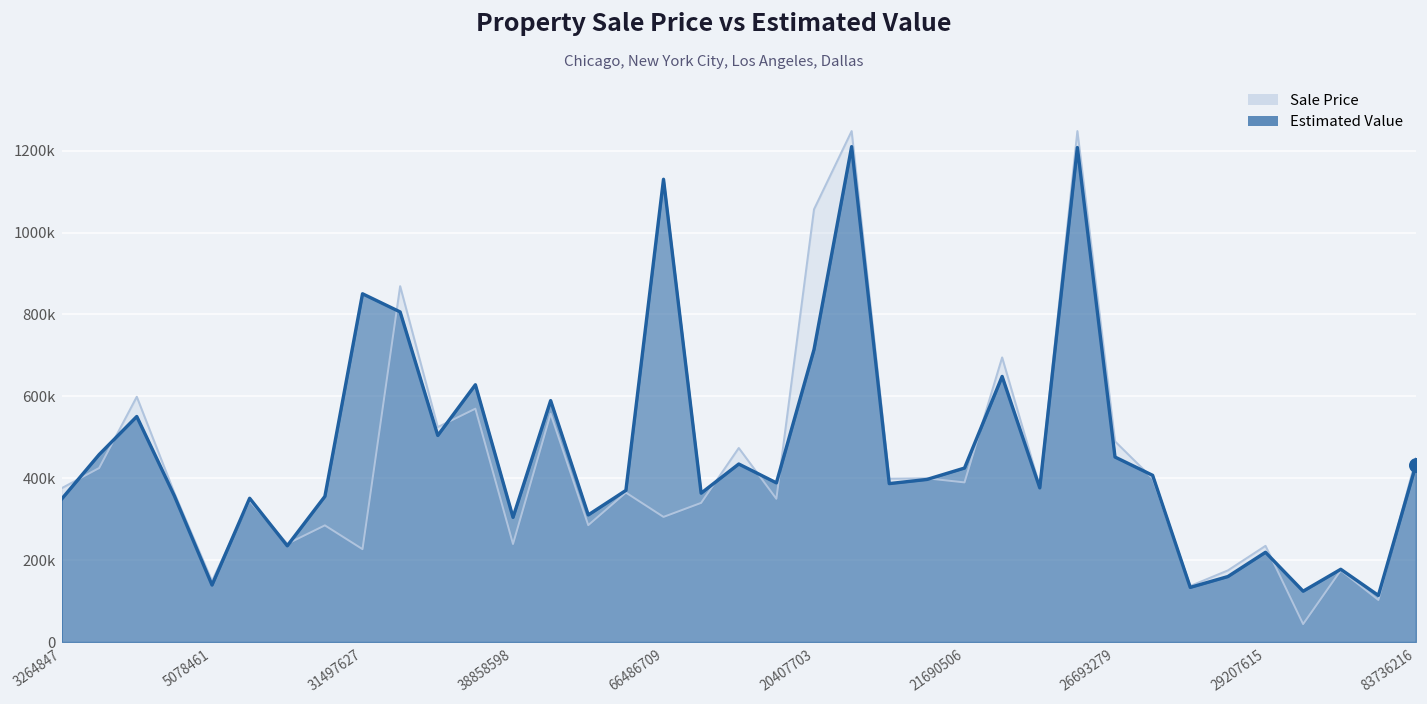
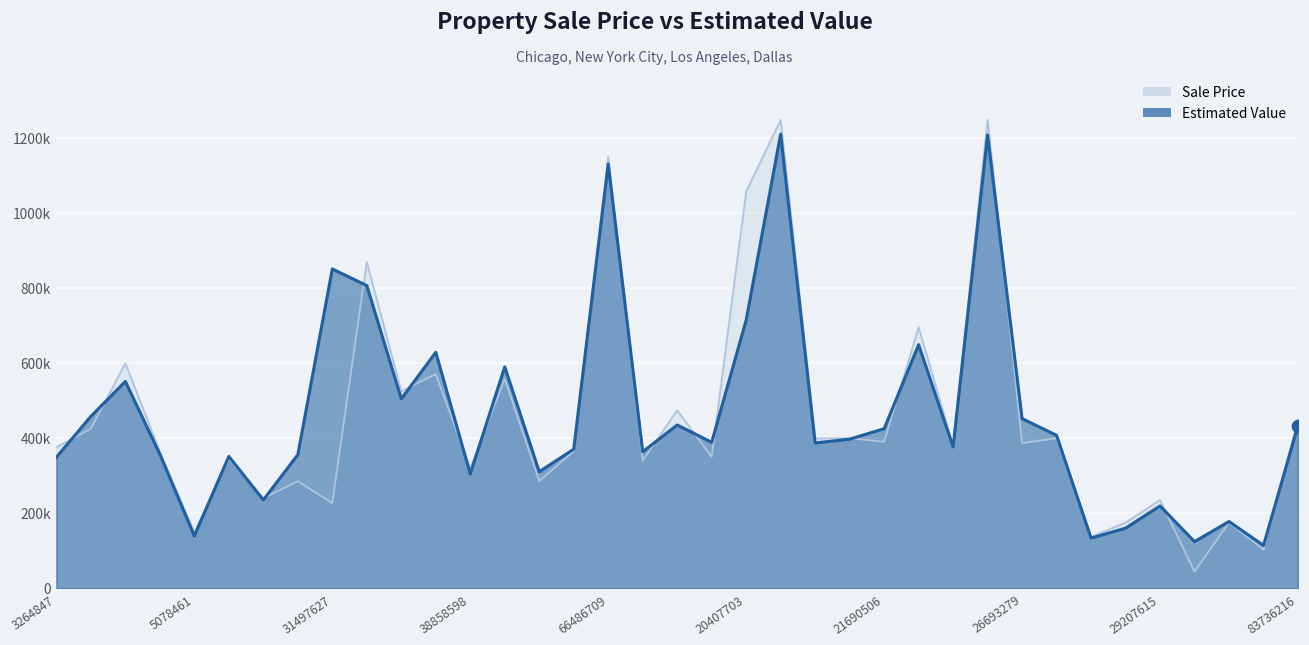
  {
    "Sale Price": {
      "3264847": 380000,
      "5078461": 150000,
      "31497627": 230000,
-     "38858598": 240000,
-     "66486709": 310000,
+     "38858598": 320000,
+     "66486709": 1150000,
      "20407703": 1060000,
      "21690506": 390000,
-     "26693279": 490000,
+     "26693279": 390000,
      "29207615": 240000,
      "83736216": 450000
    }
  }
